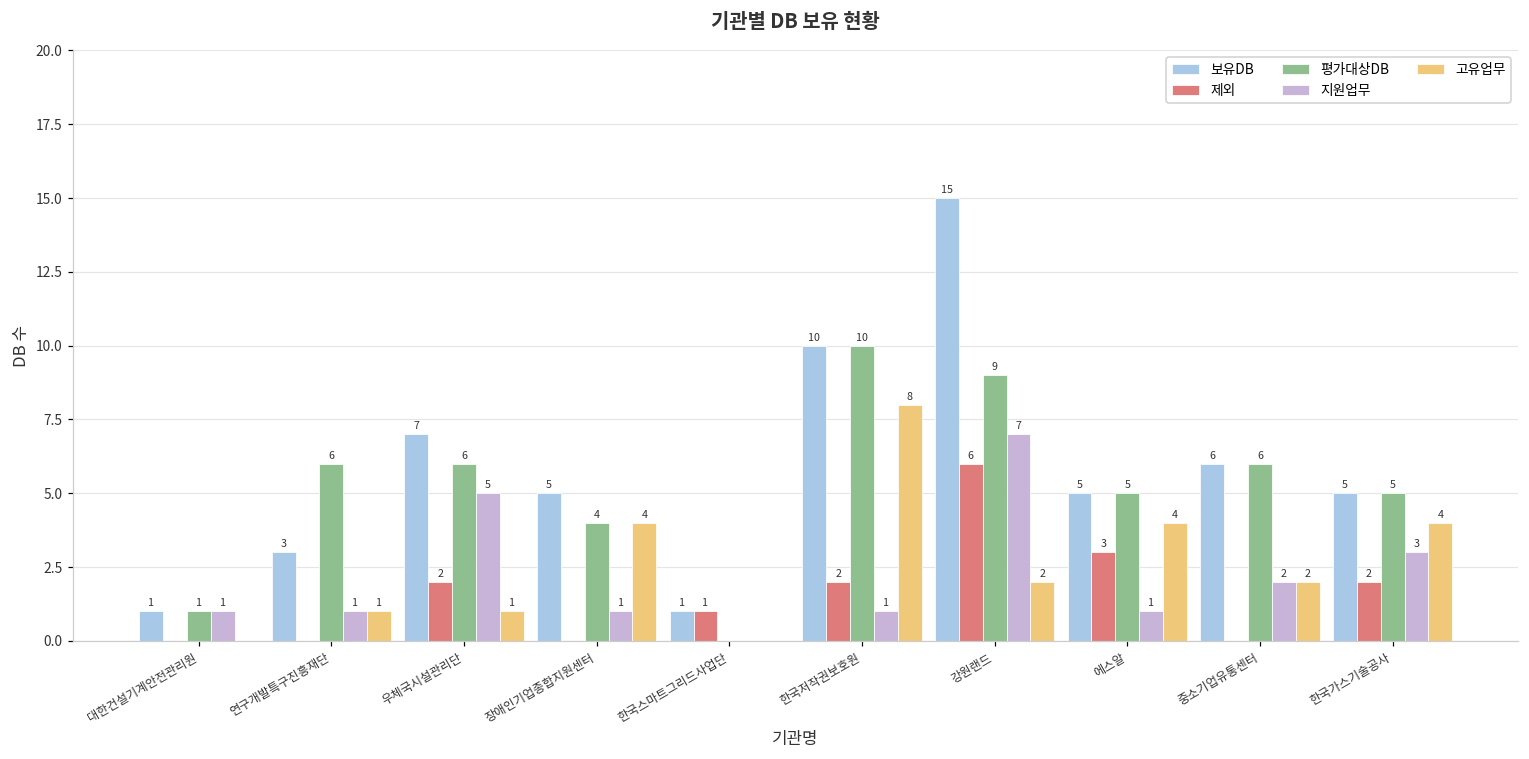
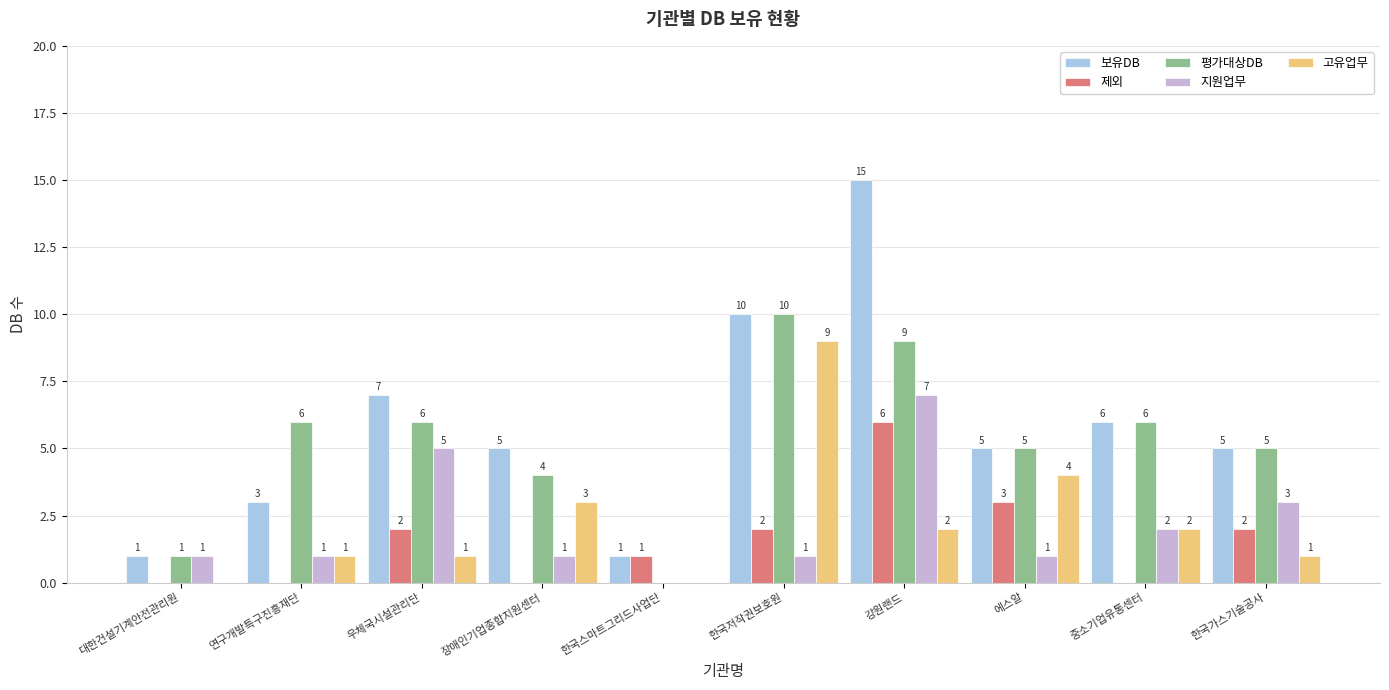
  {
    "제외": {
      "우체국시설관리단": 2,
      "한국스마트그리드사업단": 1,
      "한국저작권보호원": 2,
      "강원랜드": 6,
      "에스알": 3,
      "한국가스기술공사": 2
    },
    "평가대상DB": {
      "대한건설기계안전관리원": 1,
      "연구개발특구진흥재단": 6,
      "우체국시설관리단": 6,
      "장애인기업종합지원센터": 4,
      "한국저작권보호원": 10,
      "강원랜드": 9,
      "에스알": 5,
      "중소기업유통센터": 6,
      "한국가스기술공사": 5
    },
    "고유업무": {
      "연구개발특구진흥재단": 1,
      "우체국시설관리단": 1,
-     "장애인기업종합지원센터": 4,
-     "한국저작권보호원": 8,
+     "장애인기업종합지원센터": 3,
+     "한국저작권보호원": 9,
      "강원랜드": 2,
      "에스알": 4,
      "중소기업유통센터": 2,
-     "한국가스기술공사": 4
+     "한국가스기술공사": 1
    }
  }
